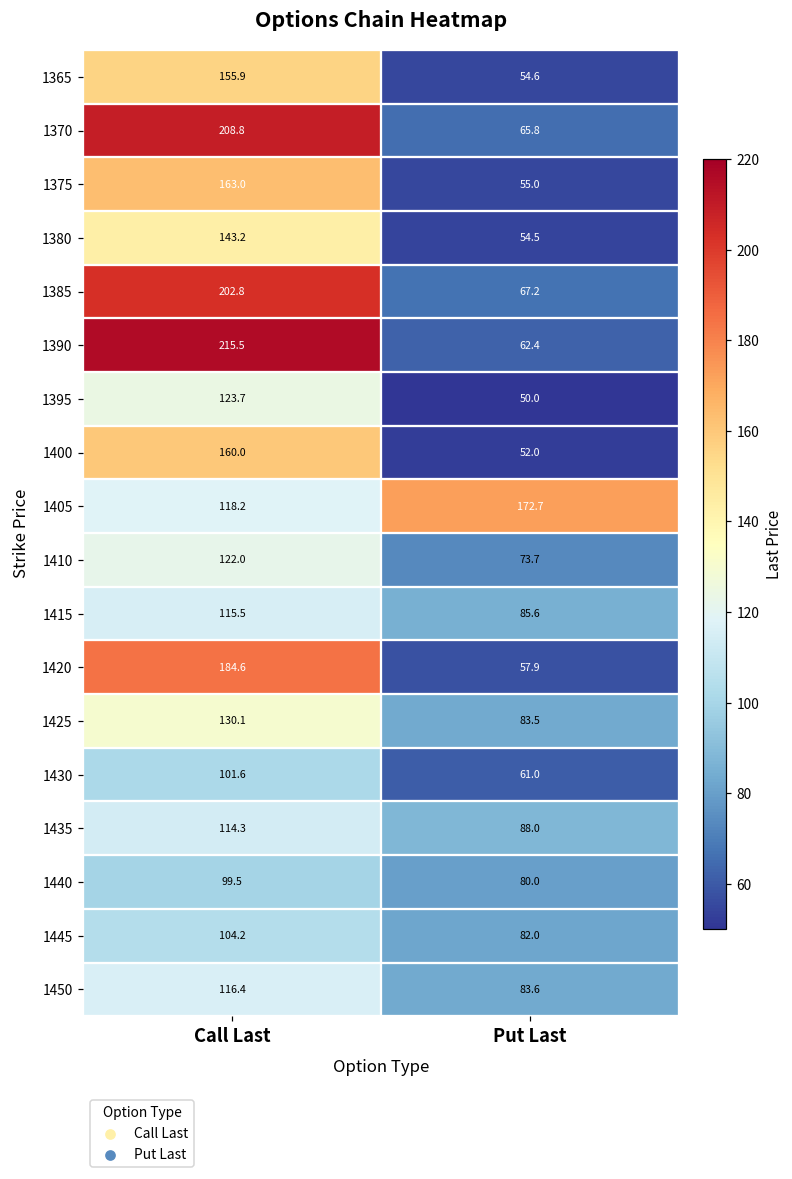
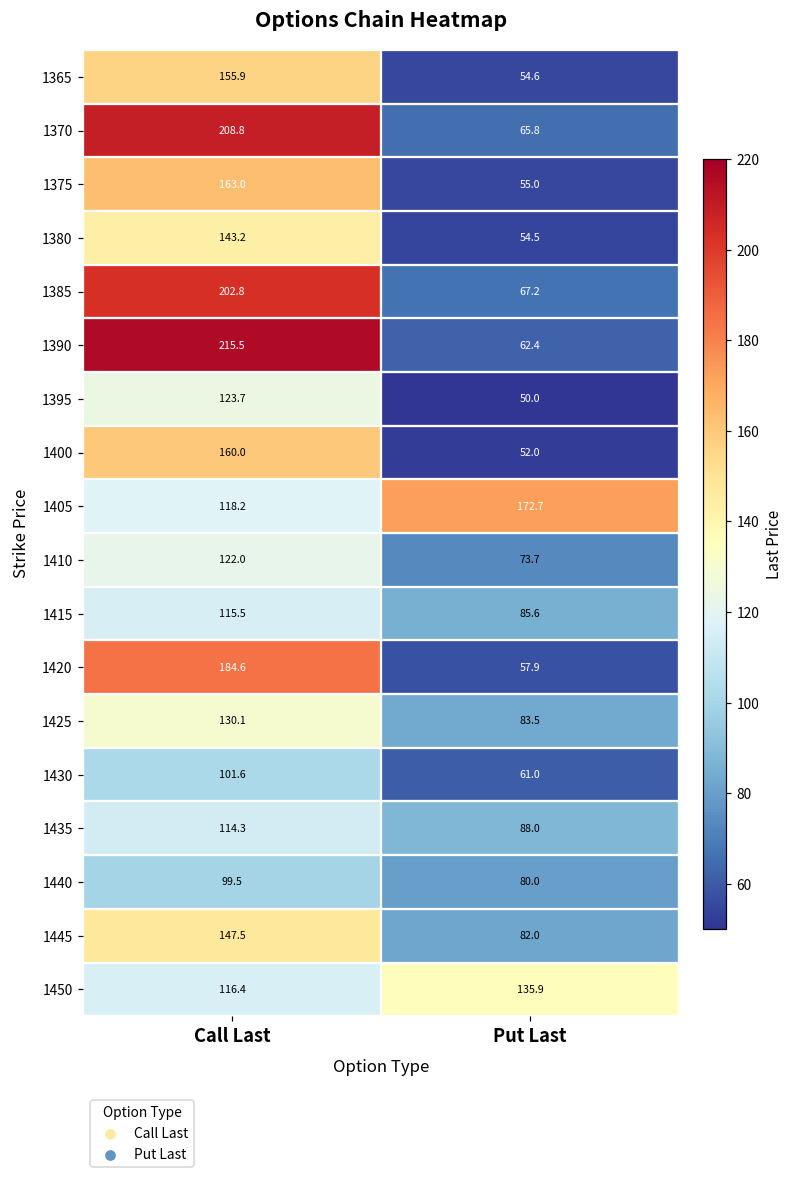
  {
    "1365": {
      "Call Last": 155.9,
      "Put Last": 54.6
    },
    "1370": {
      "Call Last": 208.8,
      "Put Last": 65.8
    },
    "1375": {
      "Call Last": 163.0,
      "Put Last": 55.0
    },
    "1380": {
      "Call Last": 143.2,
      "Put Last": 54.5
    },
    "1385": {
      "Call Last": 202.8,
      "Put Last": 67.2
    },
    "1390": {
      "Call Last": 215.5,
      "Put Last": 62.4
    },
    "1395": {
      "Call Last": 123.7,
      "Put Last": 50.0
    },
    "1400": {
      "Call Last": 160.0,
      "Put Last": 52.0
    },
    "1405": {
      "Call Last": 118.2,
      "Put Last": 172.7
    },
    "1410": {
      "Call Last": 122.0,
      "Put Last": 73.7
    },
    "1415": {
      "Call Last": 115.5,
      "Put Last": 85.6
    },
    "1420": {
      "Call Last": 184.6,
      "Put Last": 57.9
    },
    "1425": {
      "Call Last": 130.1,
      "Put Last": 83.5
    },
    "1430": {
      "Call Last": 101.6,
      "Put Last": 61.0
    },
    "1435": {
      "Call Last": 114.3,
      "Put Last": 88.0
    },
    "1440": {
      "Call Last": 99.5,
      "Put Last": 80.0
    },
    "1445": {
-     "Call Last": 104.2,
+     "Call Last": 147.5,
      "Put Last": 82.0
    },
    "1450": {
      "Call Last": 116.4,
-     "Put Last": 83.6
+     "Put Last": 135.9
    }
  }
